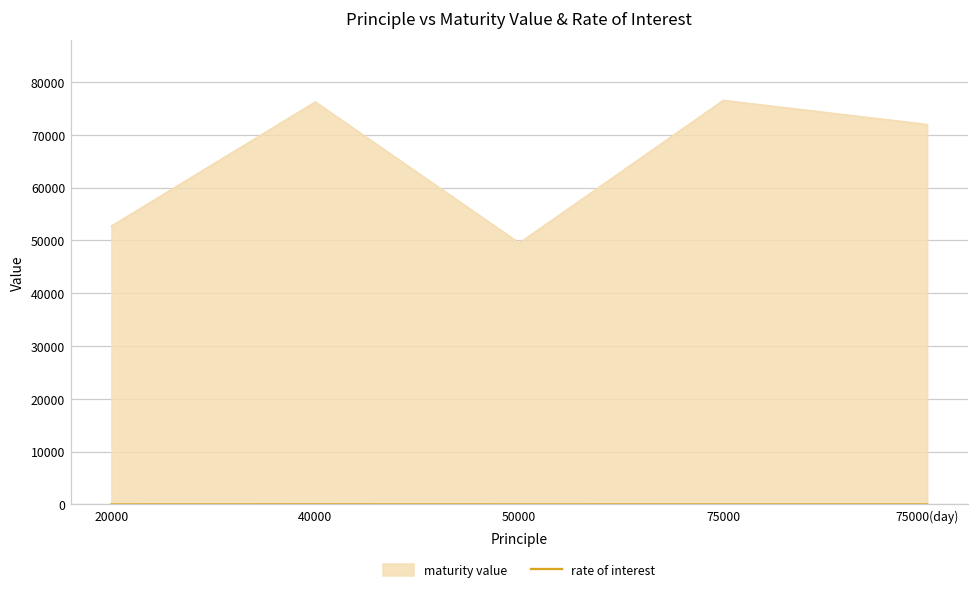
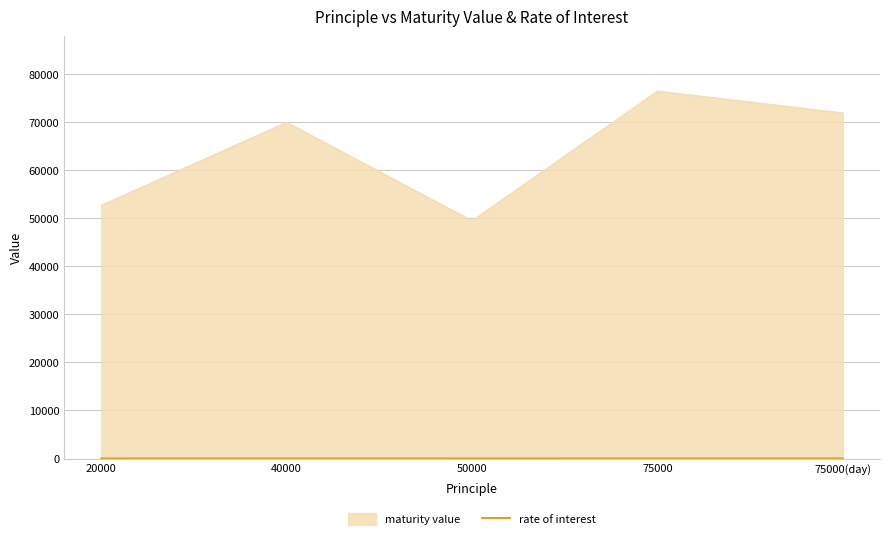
  {
    "maturity value": {
      "20000": 53000,
-     "40000": 76000,
+     "40000": 70000,
      "50000": 49000,
      "75000": 77000,
      "75000(day)": 72000
    },
    "rate of interest": {
      "20000": 0,
      "40000": 0,
      "50000": 0,
      "75000": 0,
      "75000(day)": 0
    }
  }
